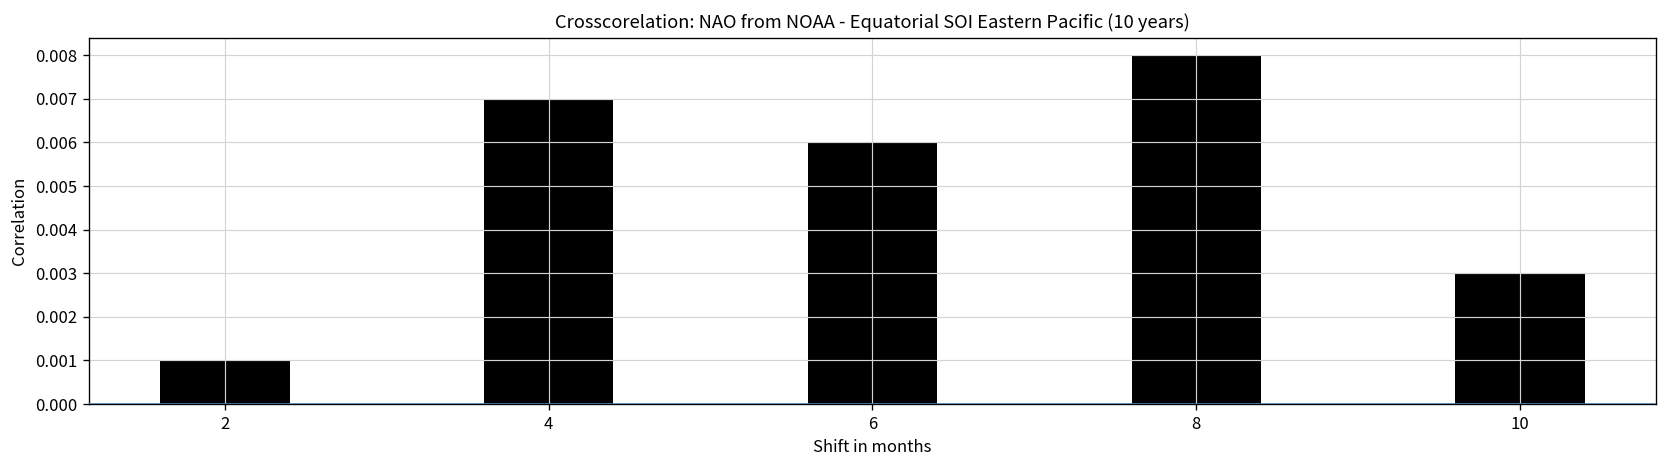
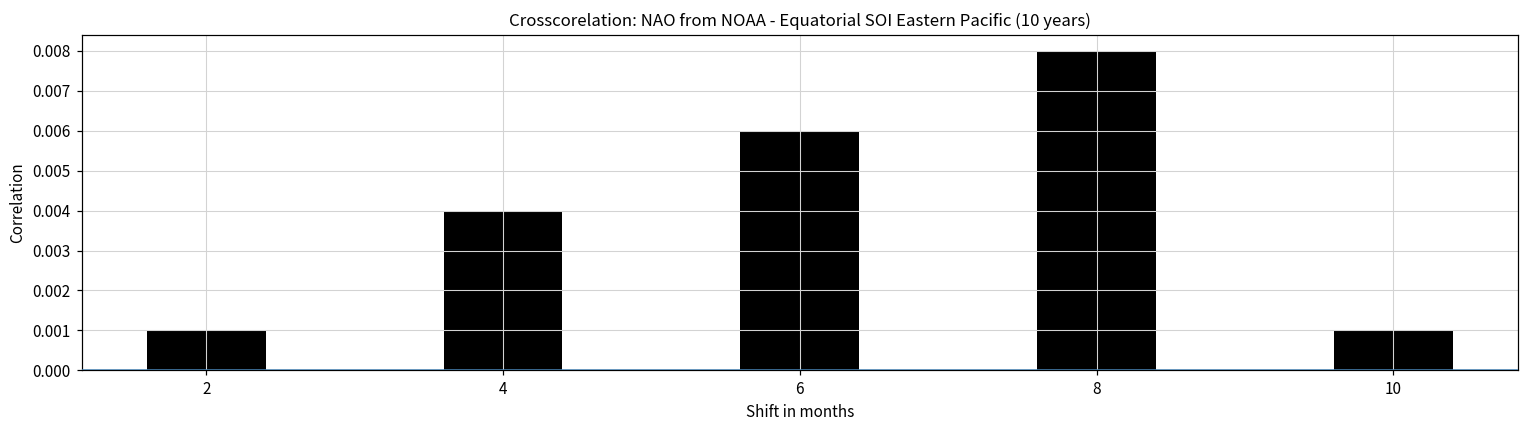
  {
    "2": 0.001,
-   "4": 0.007,
+   "4": 0.004,
    "6": 0.006,
    "8": 0.008,
-   "10": 0.003
+   "10": 0.001
  }
